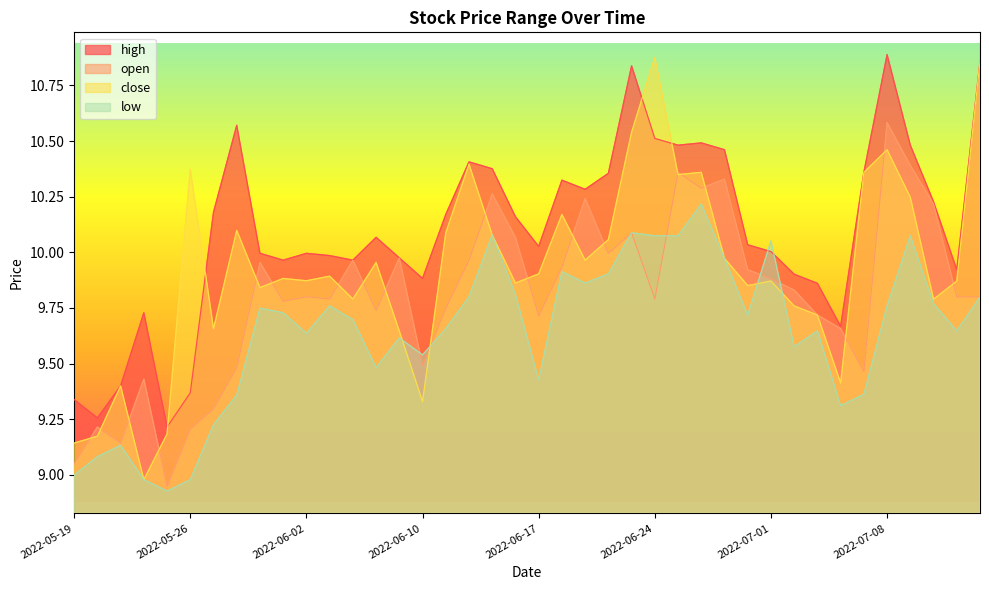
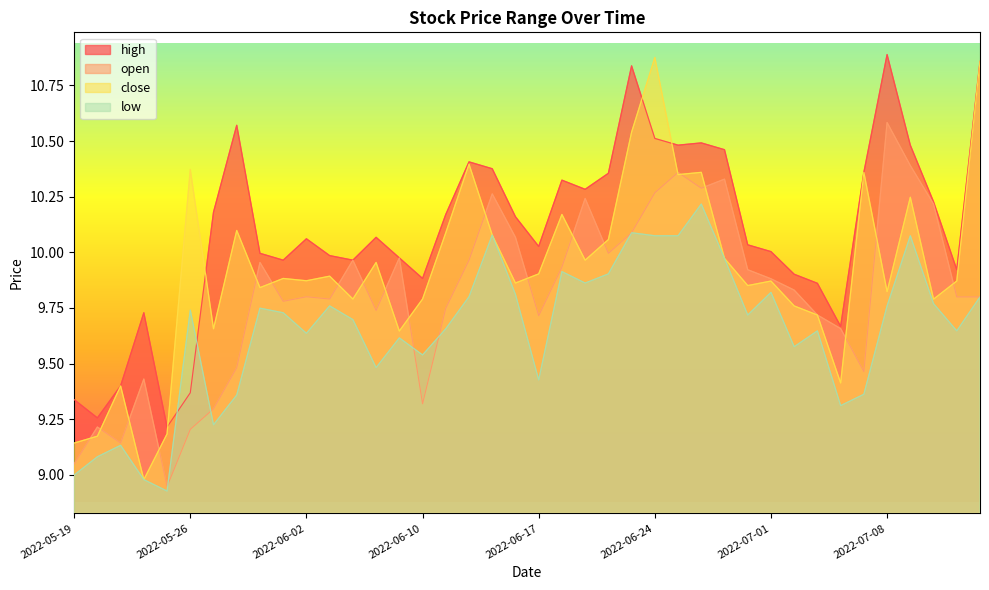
  {
    "high": {
      "2022-05-19": 9.34,
      "2022-05-26": 9.37,
-     "2022-06-02": 10.00,
+     "2022-06-02": 10.06,
      "2022-06-10": 9.88,
      "2022-06-17": 10.03,
      "2022-06-24": 10.51,
      "2022-07-01": 10.00,
      "2022-07-08": 10.89
    },
    "open": {
      "2022-05-19": 9.05,
      "2022-05-26": 9.20,
      "2022-06-02": 9.80,
-     "2022-06-10": 9.49,
+     "2022-06-10": 9.32,
      "2022-06-17": 9.71,
-     "2022-06-24": 9.79,
+     "2022-06-24": 10.27,
      "2022-07-08": 10.58
    },
    "close": {
      "2022-05-19": 9.14,
      "2022-05-26": 10.37,
      "2022-06-02": 9.87,
-     "2022-06-10": 9.33,
+     "2022-06-10": 9.79,
      "2022-06-17": 9.90,
      "2022-06-24": 10.88,
-     "2022-07-08": 10.46
+     "2022-07-08": 9.82
    },
    "low": {
      "2022-05-19": 9.00,
-     "2022-05-26": 8.98,
+     "2022-05-26": 9.74,
      "2022-06-02": 9.64,
      "2022-06-10": 9.54,
      "2022-06-17": 9.43,
      "2022-06-24": 10.07,
-     "2022-07-01": 10.05,
+     "2022-07-01": 9.82,
      "2022-07-08": 9.76
    }
  }
